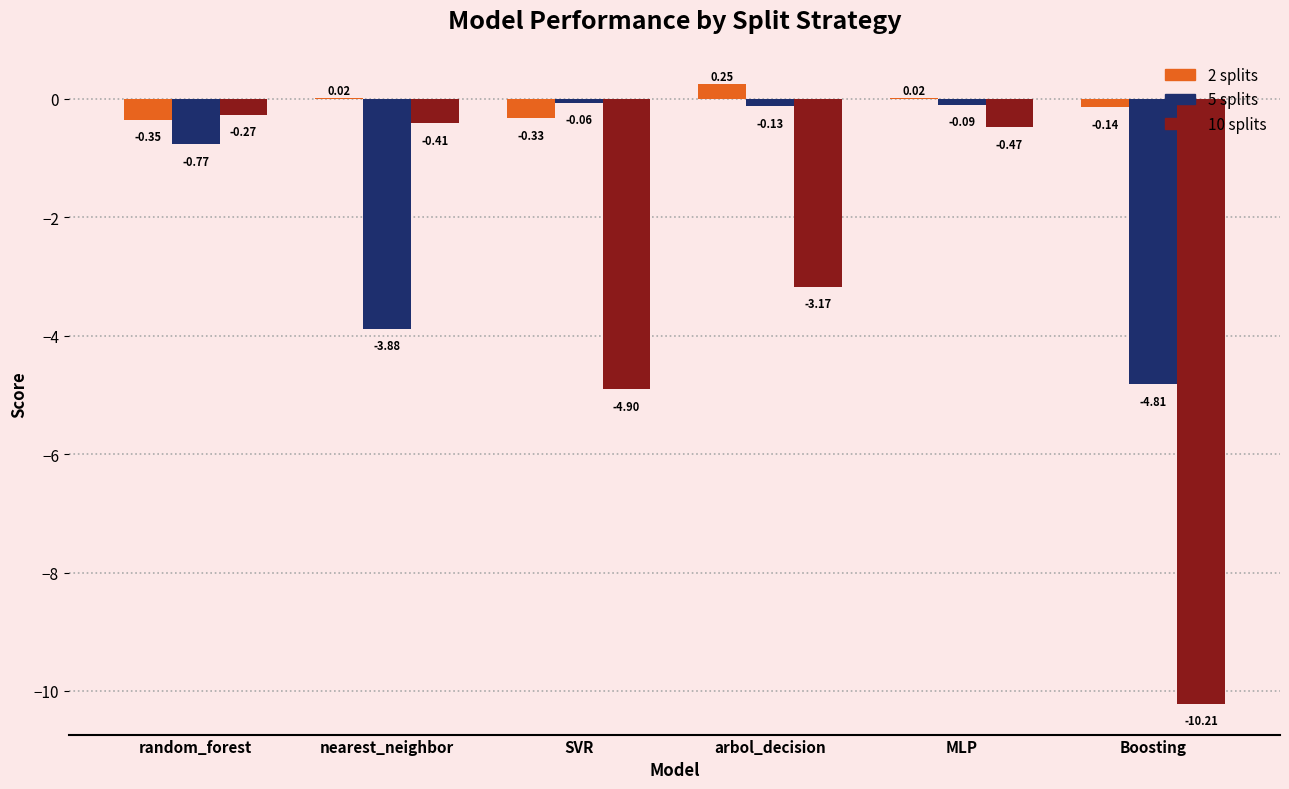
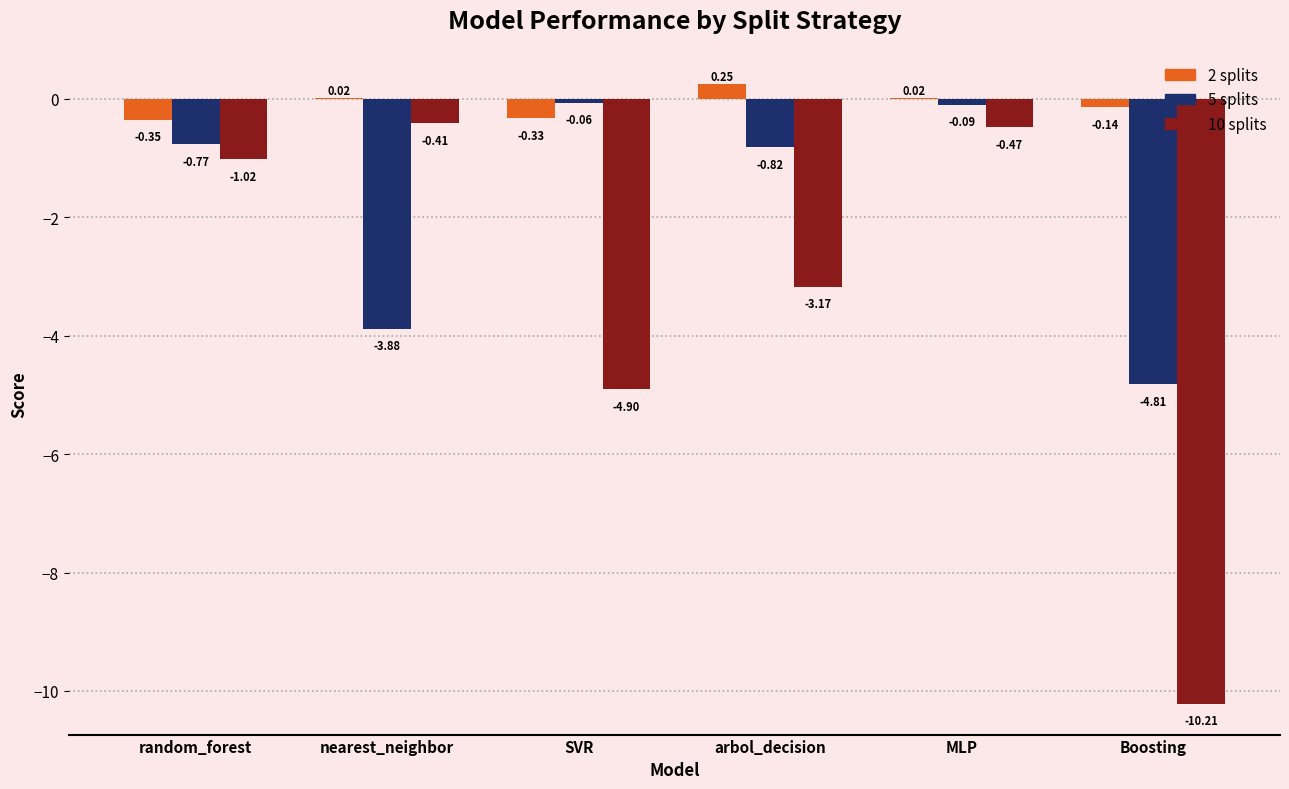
  {
    "2 splits": {
      "random_forest": -0.35,
      "nearest_neighbor": 0.02,
      "SVR": -0.33,
      "arbol_decision": 0.25,
      "MLP": 0.02,
      "Boosting": -0.14
    },
    "5 splits": {
      "random_forest": -0.77,
      "nearest_neighbor": -3.88,
      "SVR": -0.06,
-     "arbol_decision": -0.13,
+     "arbol_decision": -0.82,
      "MLP": -0.09,
      "Boosting": -4.81
    },
    "10 splits": {
-     "random_forest": -0.27,
+     "random_forest": -1.02,
      "nearest_neighbor": -0.41,
      "SVR": -4.90,
      "arbol_decision": -3.17,
      "MLP": -0.47,
      "Boosting": -10.21
    }
  }
